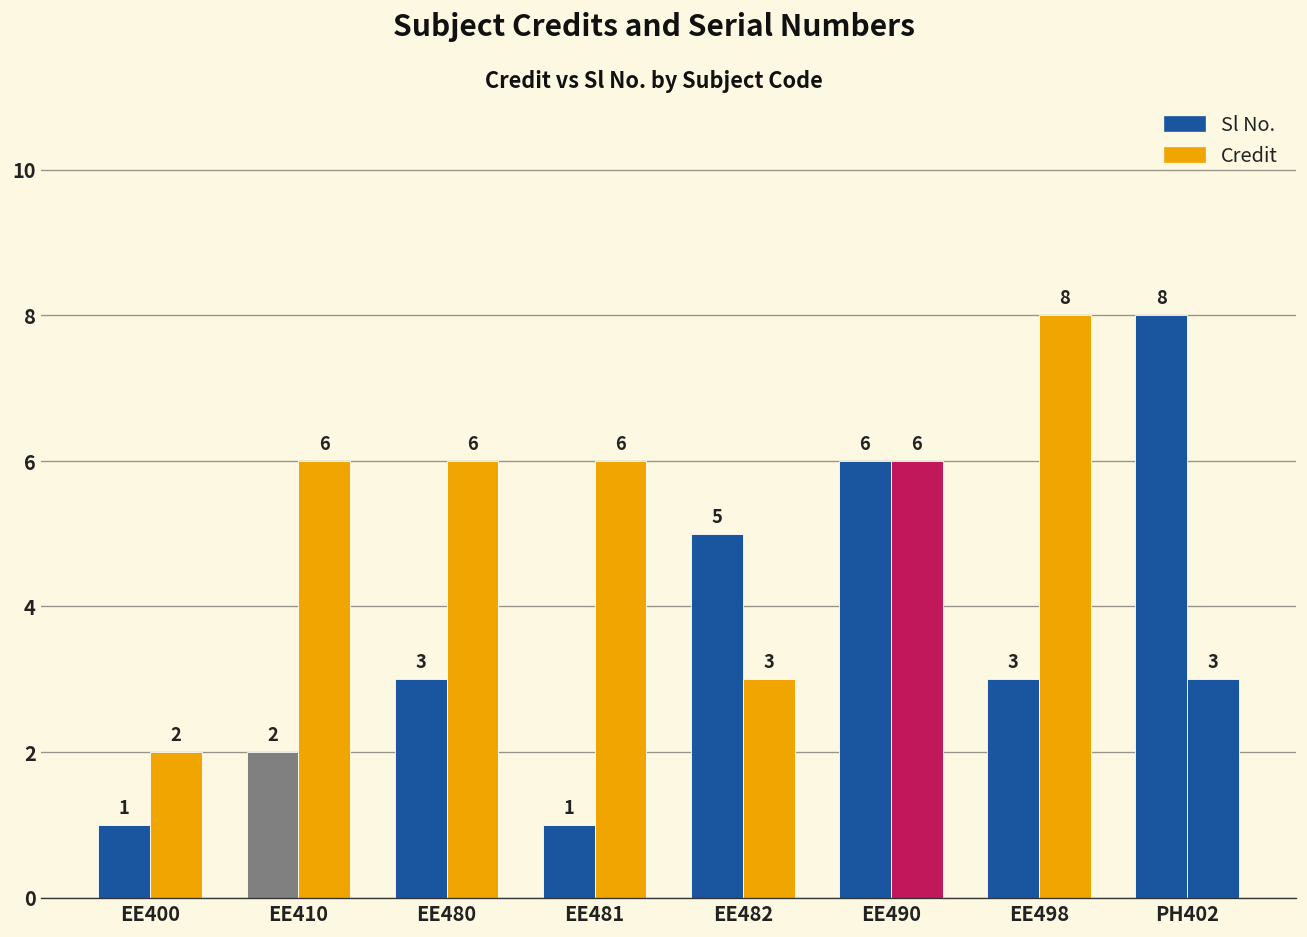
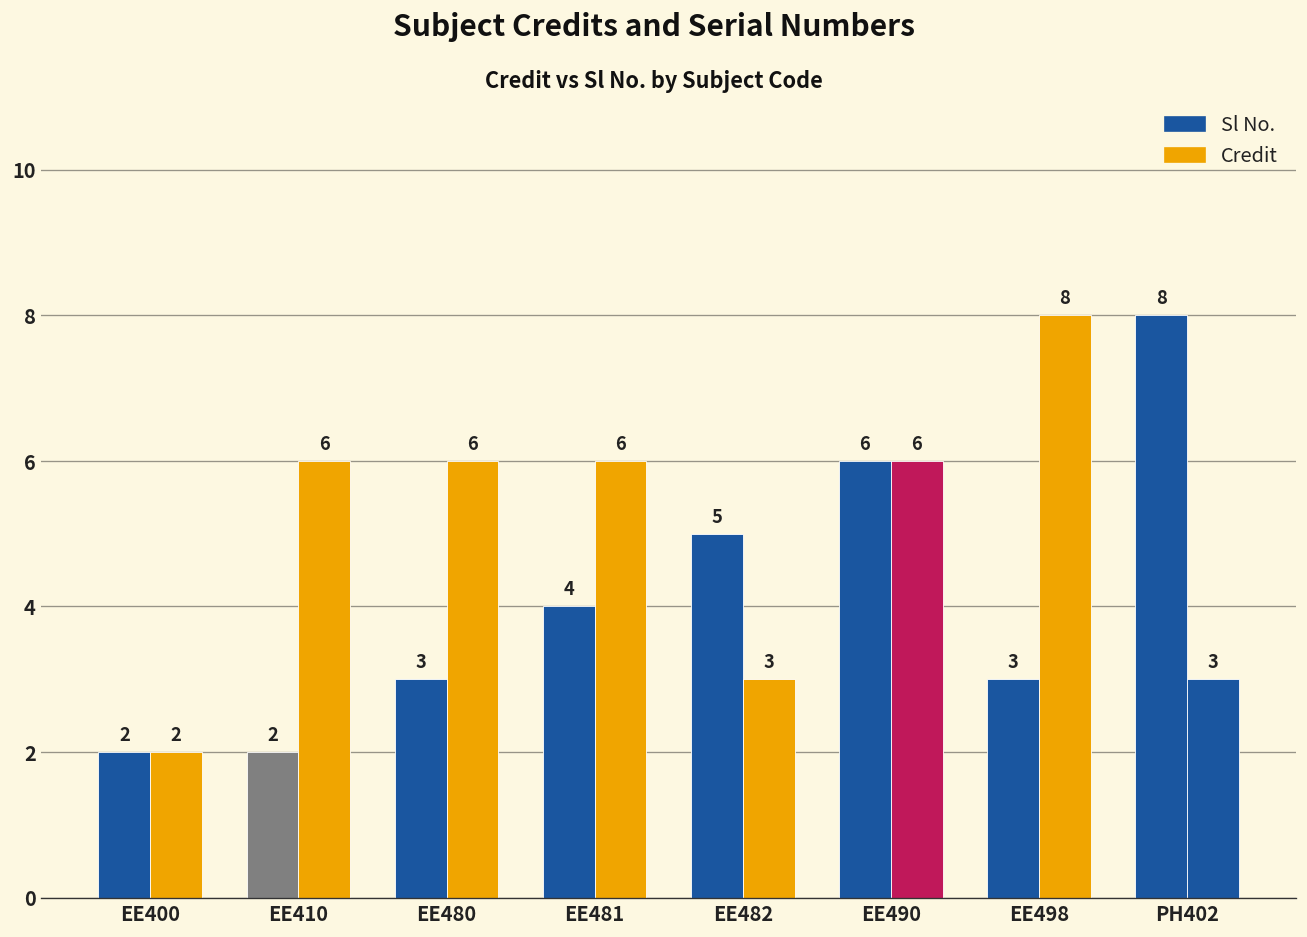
  {
    "Sl No.": {
-     "EE400": 1,
+     "EE400": 2,
      "EE410": 2,
      "EE480": 3,
-     "EE481": 1,
+     "EE481": 4,
      "EE482": 5,
      "EE490": 6,
      "EE498": 3,
      "PH402": 8
    },
    "Credit": {
      "EE400": 2,
      "EE410": 6,
      "EE480": 6,
      "EE481": 6,
      "EE482": 3,
      "EE490": 6,
      "EE498": 8,
      "PH402": 3
    }
  }
